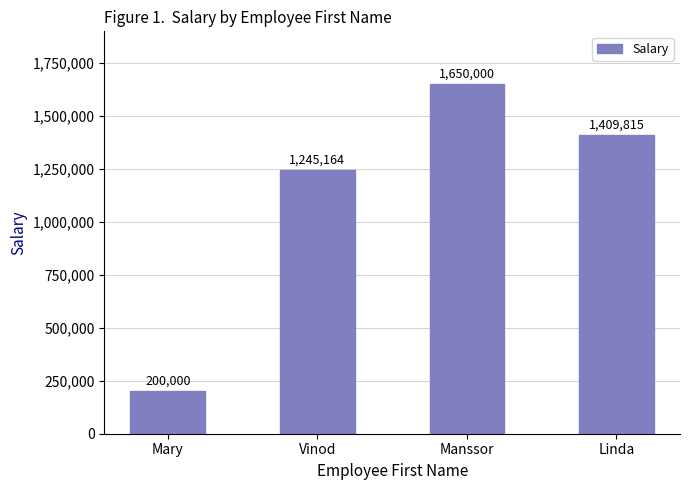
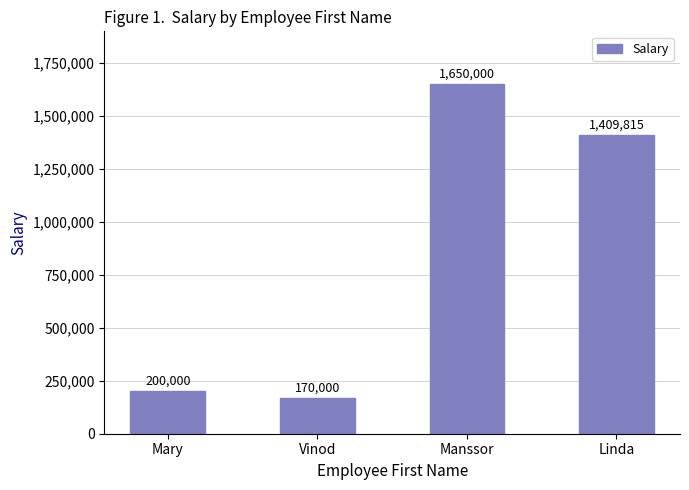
  {
    "Mary": "200,000",
-   "Vinod": "1,245,164",
+   "Vinod": "170,000",
    "Manssor": "1,650,000",
    "Linda": "1,409,815"
  }
